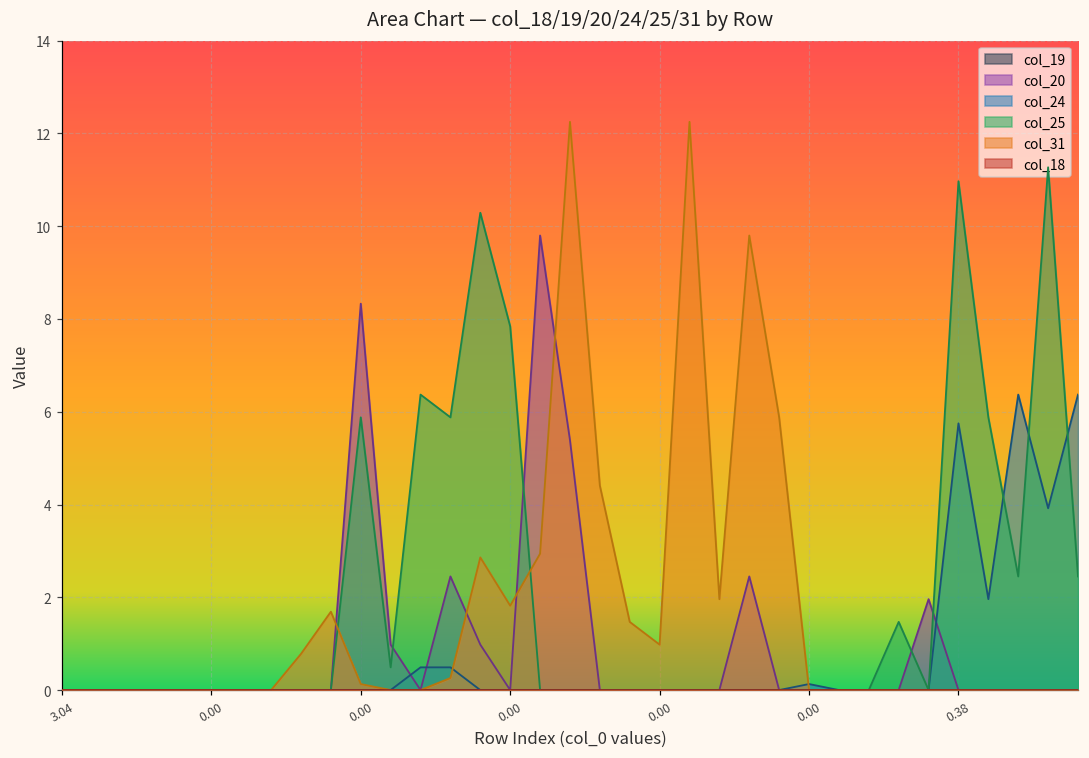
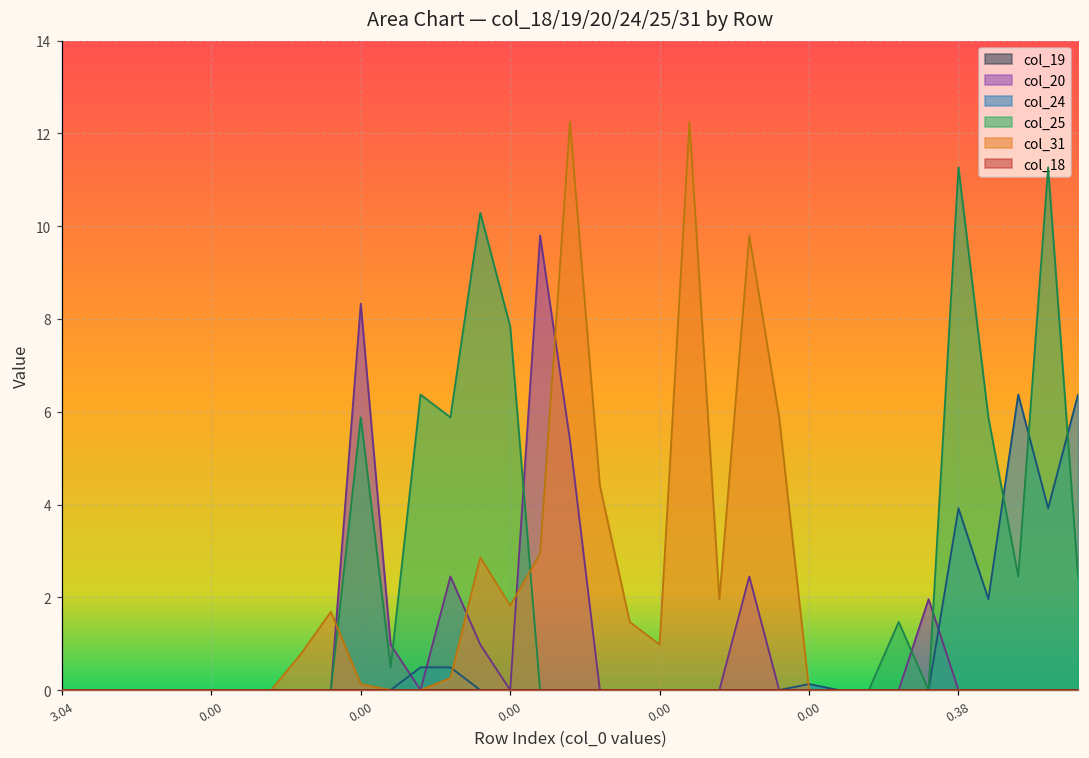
  {
    "col_24": {
-     "0.38": 5.8
+     "0.38": 3.9
    },
    "col_25": {
-     "0.38": 11.0
+     "0.38": 11.3
    }
  }
